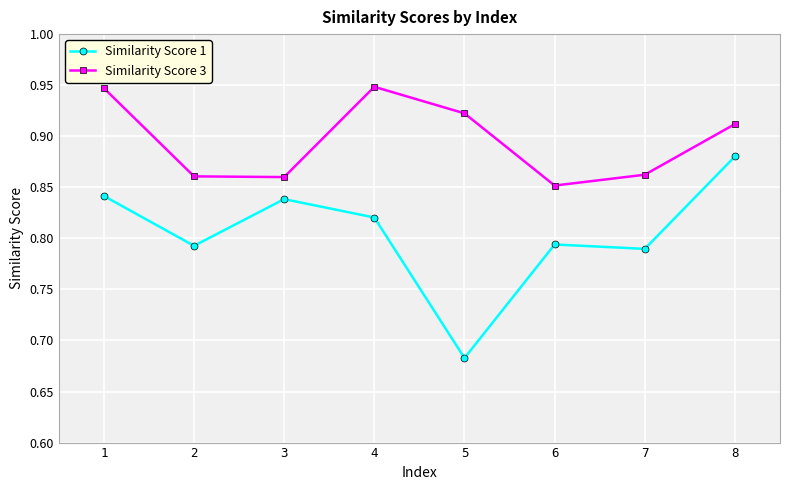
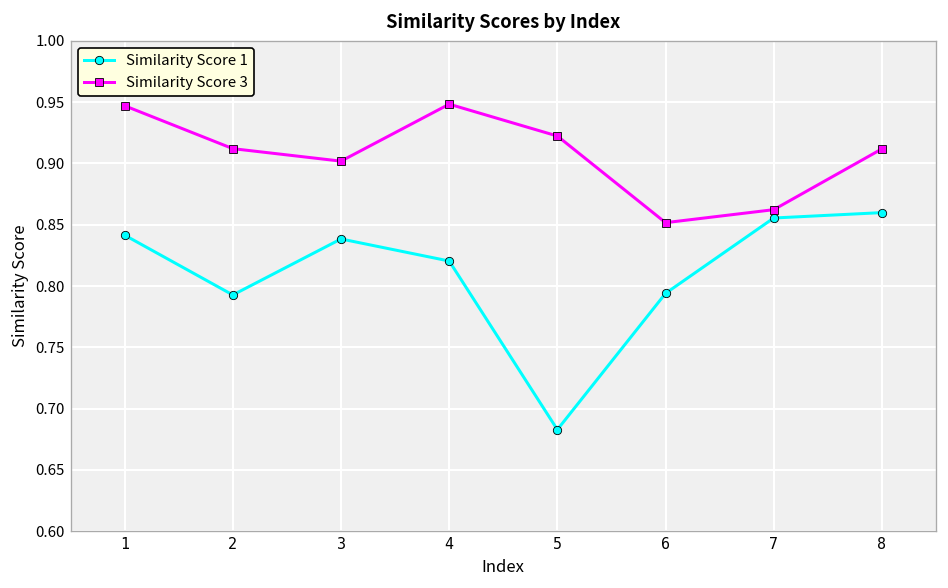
  {
    "Similarity Score 1": {
      "1": 0.842,
      "2": 0.793,
      "3": 0.838,
      "4": 0.820,
      "5": 0.683,
      "6": 0.794,
-     "7": 0.790,
-     "8": 0.880
+     "7": 0.856,
+     "8": 0.860
    },
    "Similarity Score 3": {
      "1": 0.947,
-     "2": 0.861,
-     "3": 0.860,
+     "2": 0.912,
+     "3": 0.902,
      "4": 0.948,
      "5": 0.922,
      "6": 0.852,
      "7": 0.862,
      "8": 0.912
    }
  }
